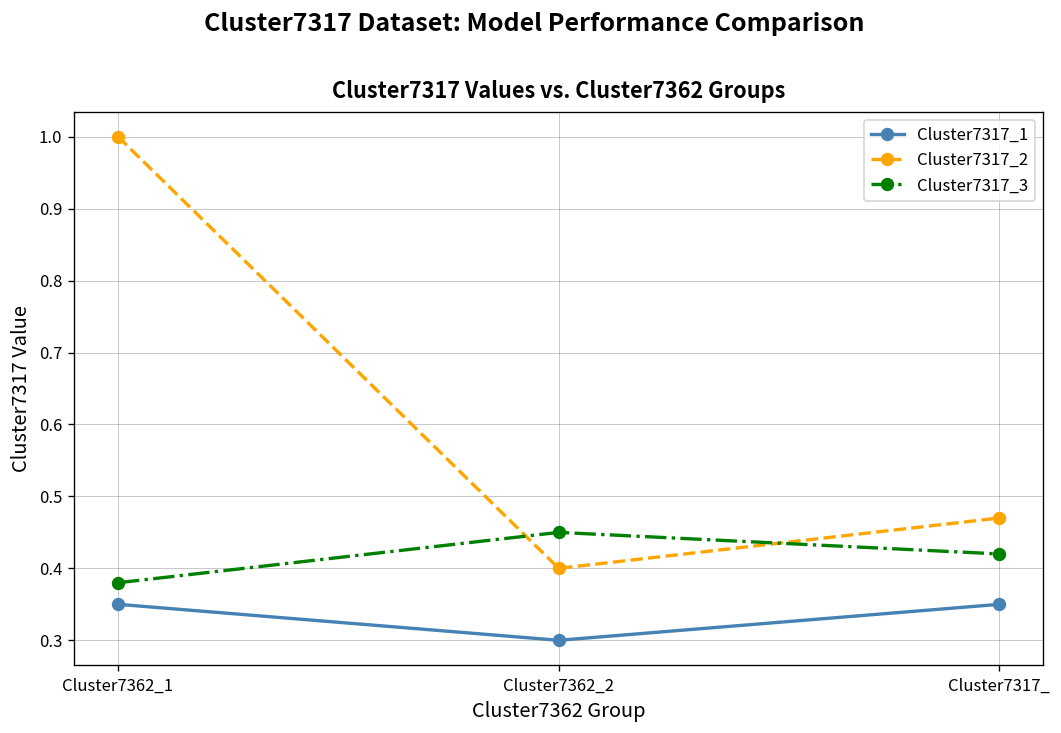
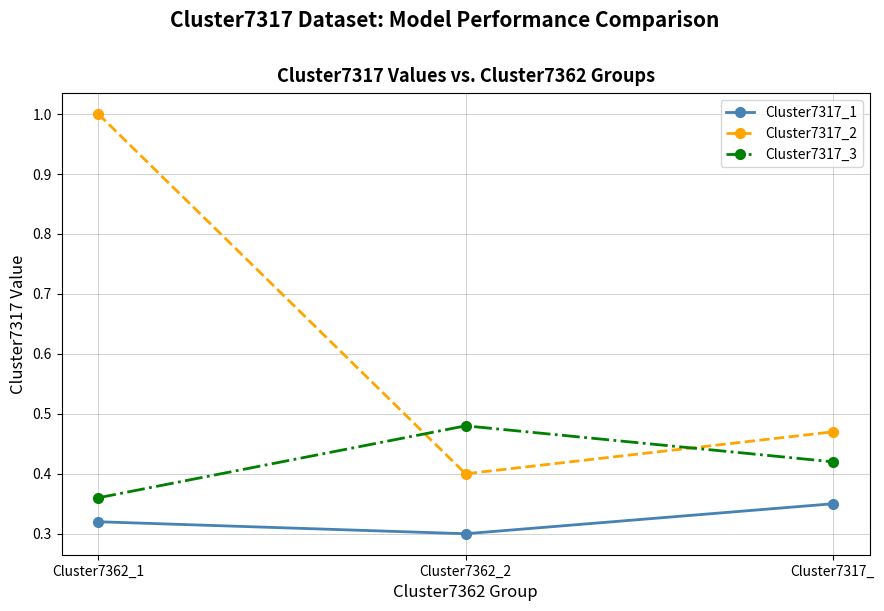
  {
    "Cluster7317_1": {
-     "Cluster7362_1": 0.35,
+     "Cluster7362_1": 0.32,
      "Cluster7362_2": 0.30,
      "Cluster7317_": 0.35
    },
    "Cluster7317_2": {
      "Cluster7362_1": 1.00,
      "Cluster7362_2": 0.40,
      "Cluster7317_": 0.47
    },
    "Cluster7317_3": {
-     "Cluster7362_1": 0.38,
-     "Cluster7362_2": 0.45,
+     "Cluster7362_1": 0.36,
+     "Cluster7362_2": 0.48,
      "Cluster7317_": 0.42
    }
  }
